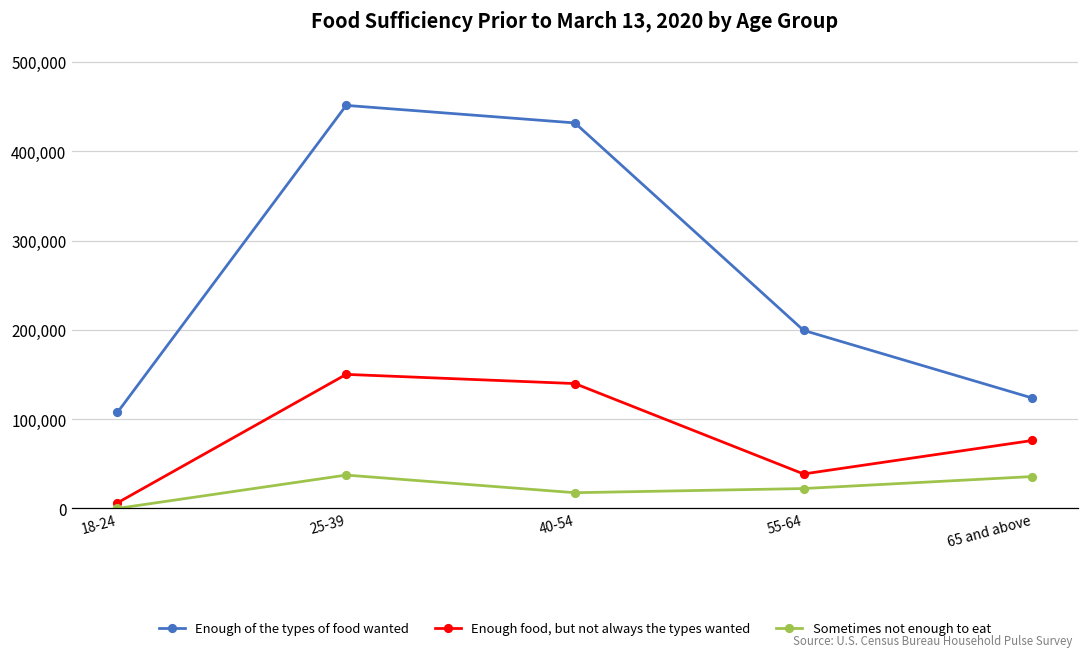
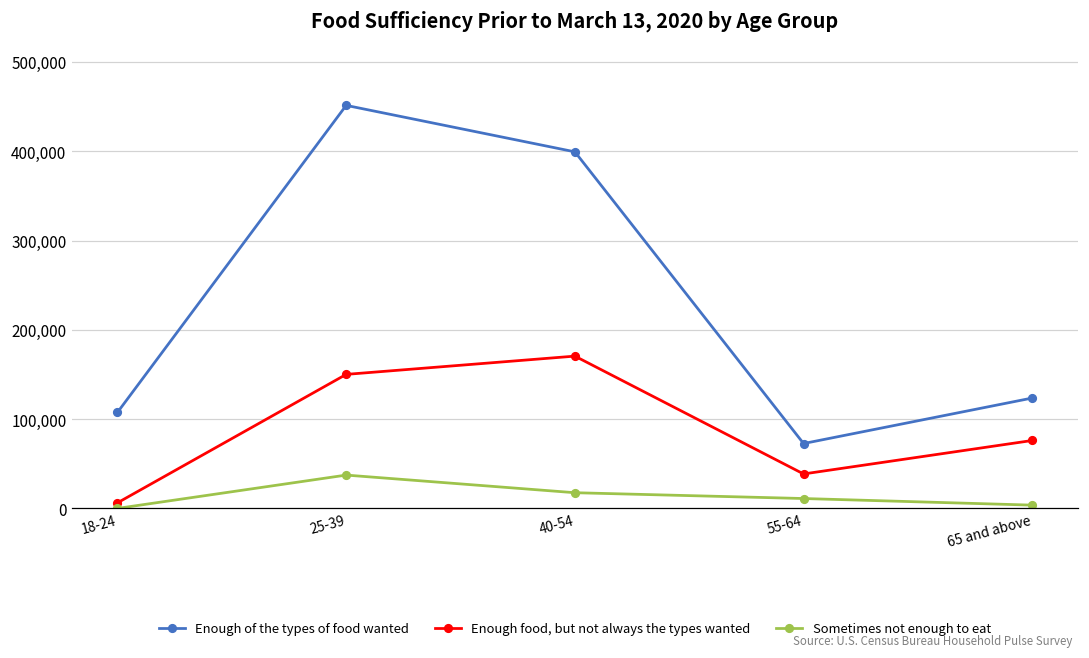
  {
    "Enough of the types of food wanted": {
      "18-24": "110,000",
      "25-39": "450,000",
-     "40-54": "430,000",
-     "55-64": "200,000",
+     "40-54": "400,000",
+     "55-64": "70,000",
      "65 and above": "120,000"
    },
    "Enough food, but not always the types wanted": {
      "18-24": "10,000",
      "25-39": "150,000",
-     "40-54": "140,000",
+     "40-54": "170,000",
      "55-64": "40,000",
      "65 and above": "80,000"
    },
    "Sometimes not enough to eat": {
      "18-24": "0",
      "25-39": "40,000",
      "40-54": "20,000",
-     "55-64": "20,000",
-     "65 and above": "40,000"
+     "55-64": "10,000",
+     "65 and above": "0"
    }
  }
